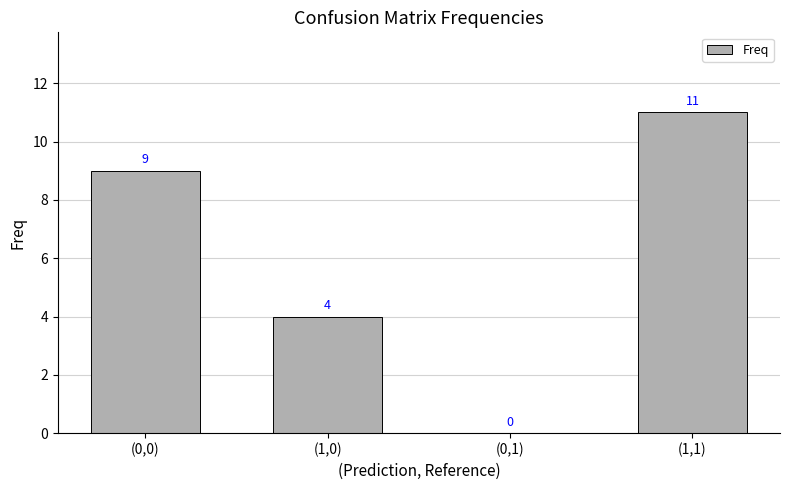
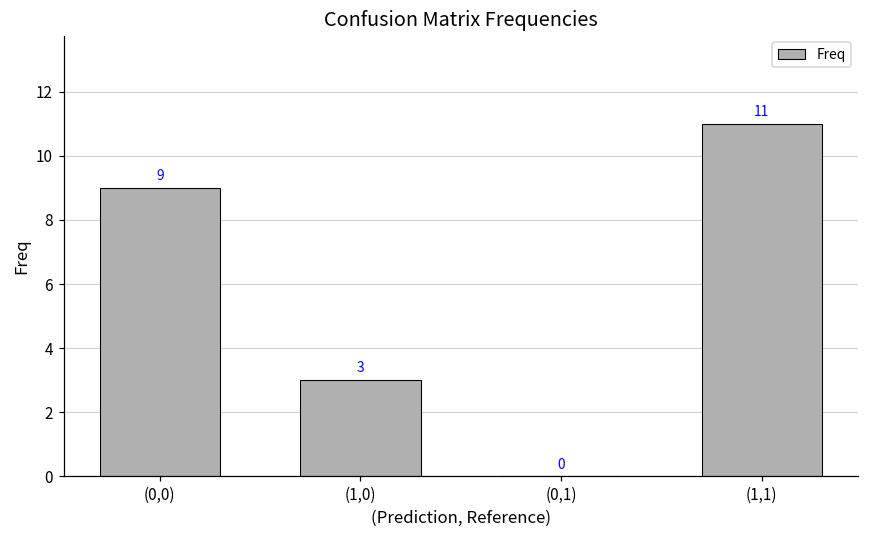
  {
    "(0,0)": 9,
-   "(1,0)": 4,
+   "(1,0)": 3,
    "(0,1)": 0,
    "(1,1)": 11
  }
